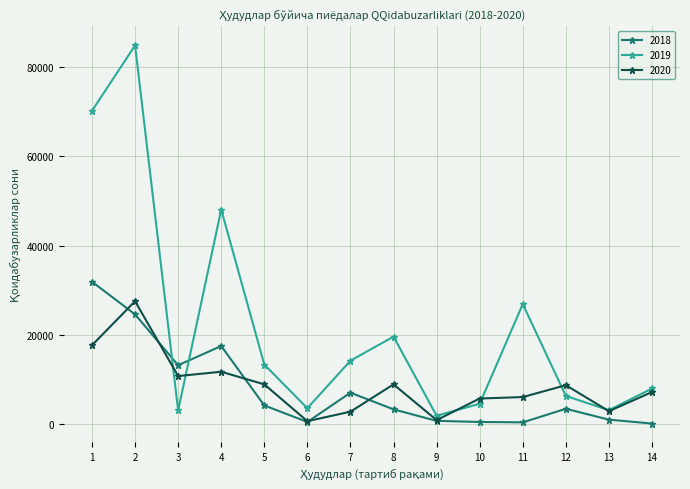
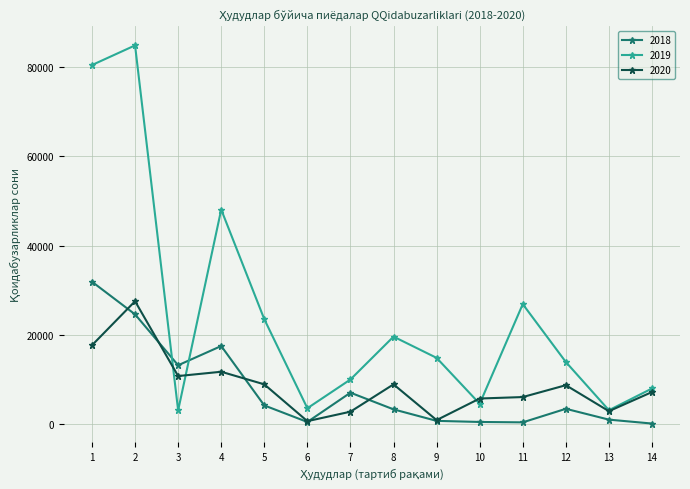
  {
    "2019": {
-     "1": 70000,
+     "1": 80000,
      "2": 85000,
      "3": 3000,
      "4": 48000,
-     "5": 13000,
+     "5": 24000,
      "6": 4000,
-     "7": 14000,
+     "7": 10000,
      "8": 20000,
-     "9": 2000,
+     "9": 15000,
      "10": 5000,
      "11": 27000,
-     "12": 6000,
+     "12": 14000,
      "14": 8000
    }
  }
